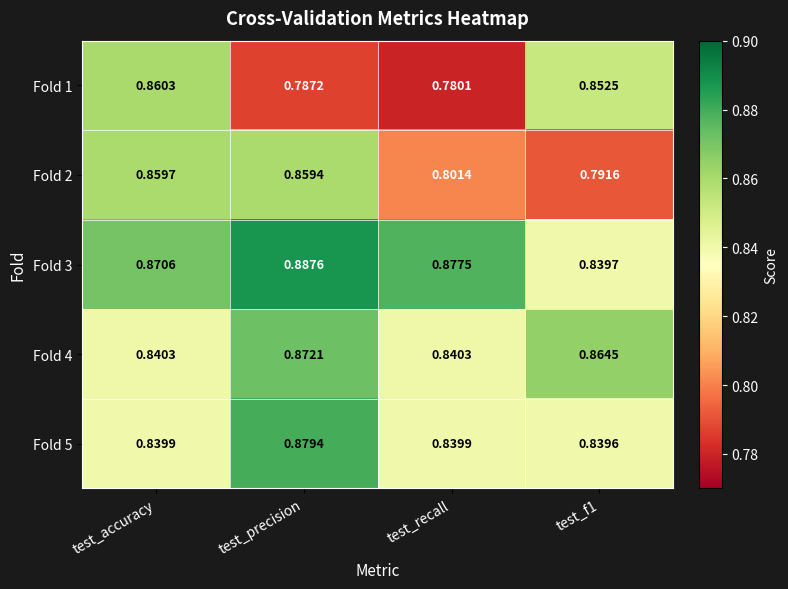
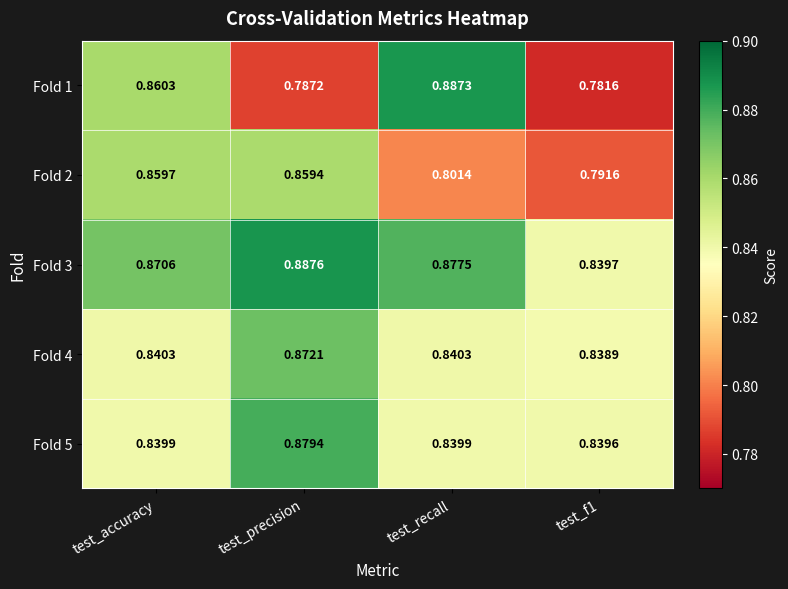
  {
    "Fold 1": {
      "test_accuracy": 0.8603,
      "test_precision": 0.7872,
-     "test_recall": 0.7801,
-     "test_f1": 0.8525
+     "test_recall": 0.8873,
+     "test_f1": 0.7816
    },
    "Fold 2": {
      "test_accuracy": 0.8597,
      "test_precision": 0.8594,
      "test_recall": 0.8014,
      "test_f1": 0.7916
    },
    "Fold 3": {
      "test_accuracy": 0.8706,
      "test_precision": 0.8876,
      "test_recall": 0.8775,
      "test_f1": 0.8397
    },
    "Fold 4": {
      "test_accuracy": 0.8403,
      "test_precision": 0.8721,
      "test_recall": 0.8403,
-     "test_f1": 0.8645
+     "test_f1": 0.8389
    },
    "Fold 5": {
      "test_accuracy": 0.8399,
      "test_precision": 0.8794,
      "test_recall": 0.8399,
      "test_f1": 0.8396
    }
  }
